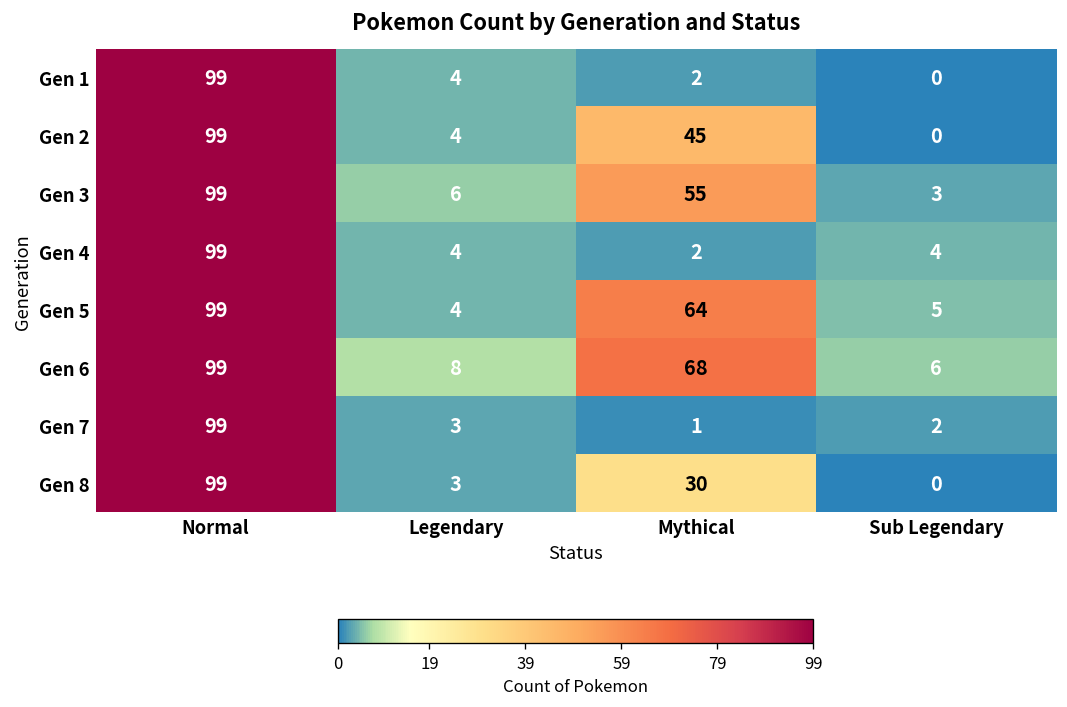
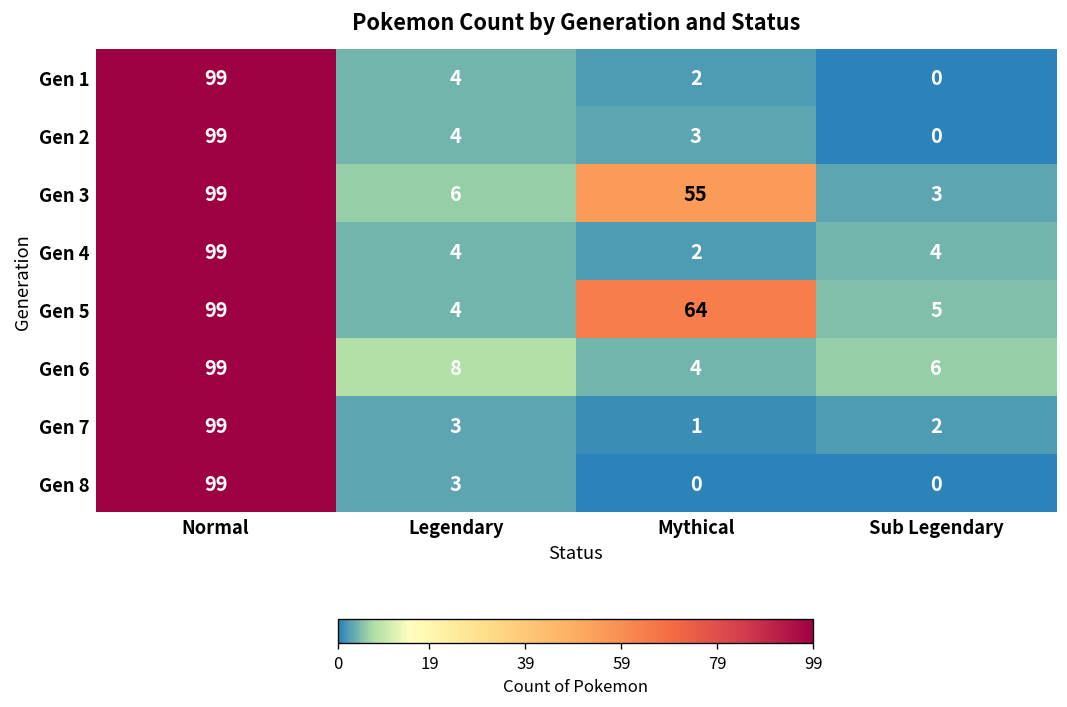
  {
    "Gen 1": {
      "Normal": 99,
      "Legendary": 4,
      "Mythical": 2,
      "Sub Legendary": 0
    },
    "Gen 2": {
      "Normal": 99,
      "Legendary": 4,
-     "Mythical": 45,
+     "Mythical": 3,
      "Sub Legendary": 0
    },
    "Gen 3": {
      "Normal": 99,
      "Legendary": 6,
      "Mythical": 55,
      "Sub Legendary": 3
    },
    "Gen 4": {
      "Normal": 99,
      "Legendary": 4,
      "Mythical": 2,
      "Sub Legendary": 4
    },
    "Gen 5": {
      "Normal": 99,
      "Legendary": 4,
      "Mythical": 64,
      "Sub Legendary": 5
    },
    "Gen 6": {
      "Normal": 99,
      "Legendary": 8,
-     "Mythical": 68,
+     "Mythical": 4,
      "Sub Legendary": 6
    },
    "Gen 7": {
      "Normal": 99,
      "Legendary": 3,
      "Mythical": 1,
      "Sub Legendary": 2
    },
    "Gen 8": {
      "Normal": 99,
      "Legendary": 3,
-     "Mythical": 30,
+     "Mythical": 0,
      "Sub Legendary": 0
    }
  }
